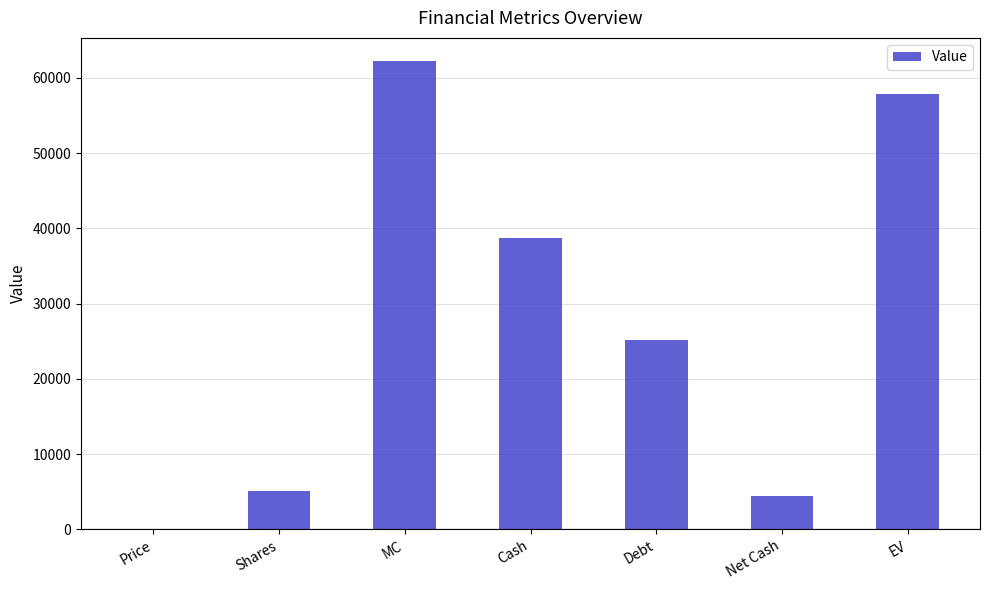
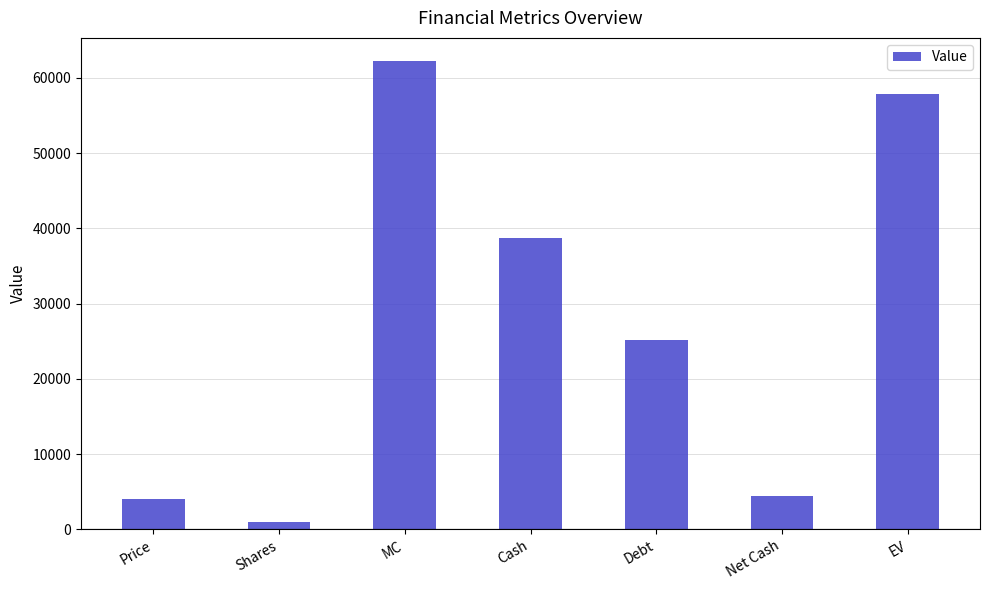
  {
-   "Price": 0,
-   "Shares": 5000,
+   "Price": 4000,
+   "Shares": 1000,
    "MC": 62000,
    "Cash": 39000,
    "Debt": 25000,
    "Net Cash": 4000,
    "EV": 58000
  }
